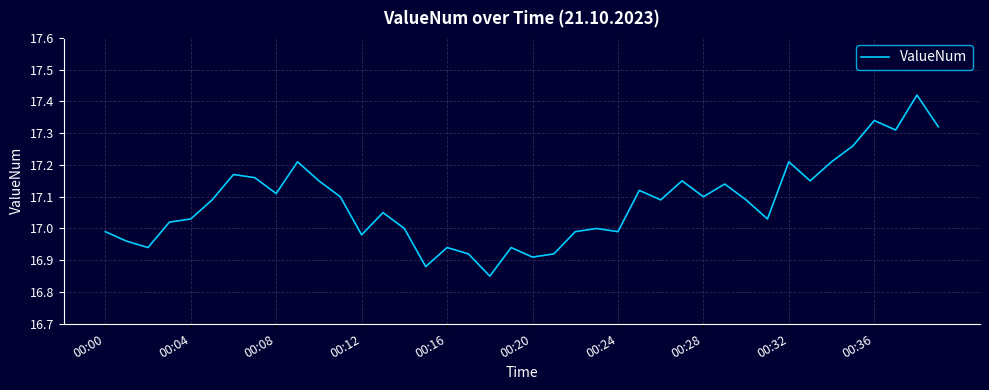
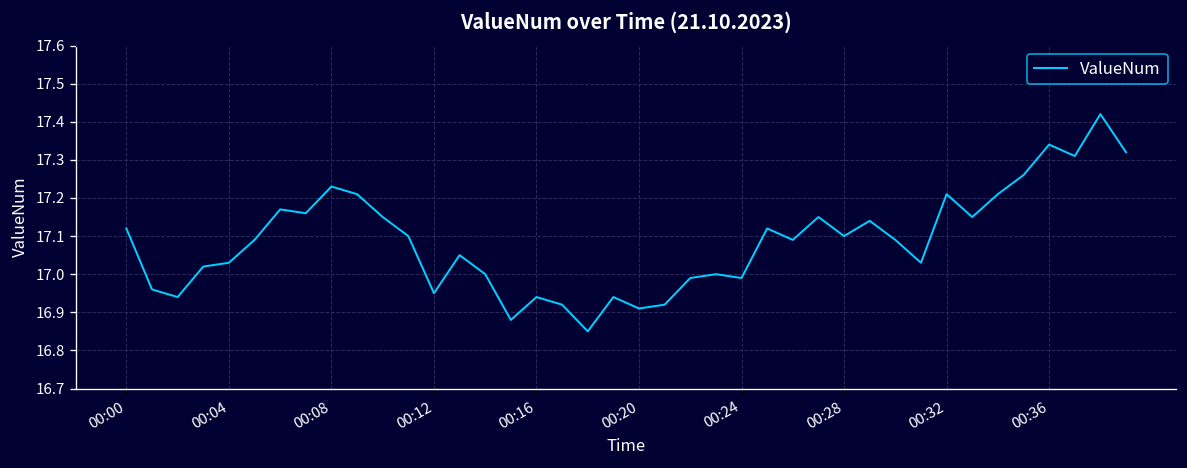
  {
-   "00:00": 16.99,
+   "00:00": 17.12,
    "00:04": 17.03,
-   "00:08": 17.11,
-   "00:12": 16.98,
+   "00:08": 17.23,
+   "00:12": 16.95,
    "00:16": 16.94,
    "00:20": 16.91,
    "00:24": 16.99,
    "00:28": 17.10,
    "00:32": 17.21,
    "00:36": 17.34
  }
